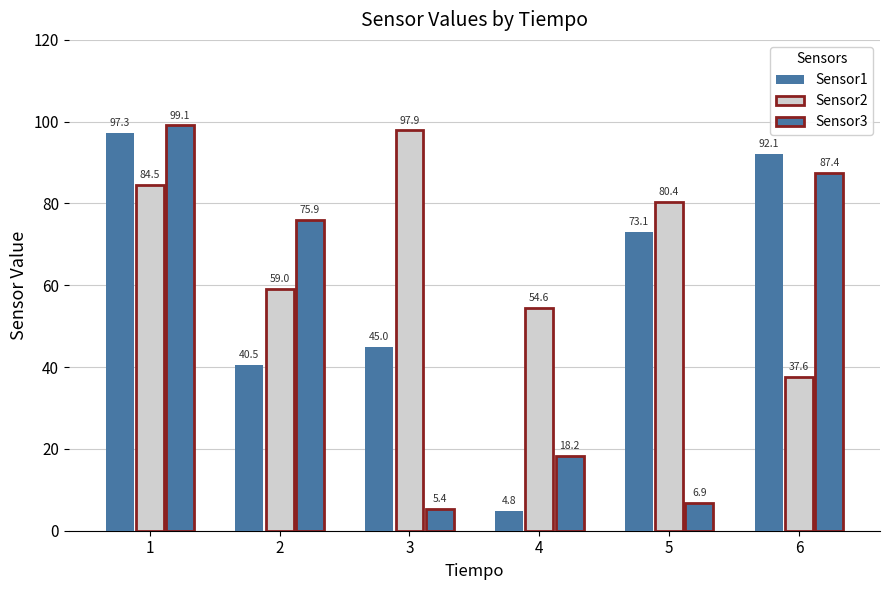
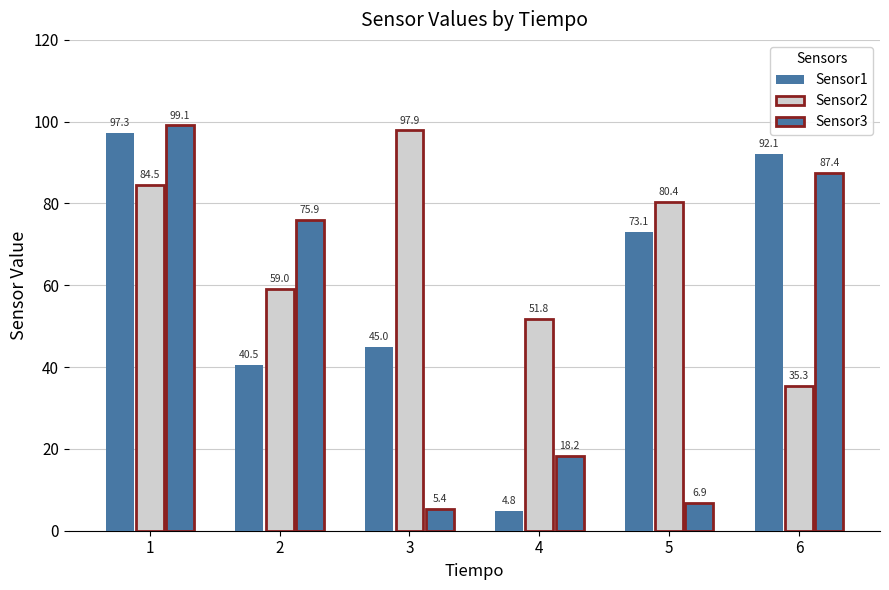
  {
    "Sensor2": {
      "1": 84.5,
      "2": 59.0,
      "3": 97.9,
-     "4": 54.6,
+     "4": 51.8,
      "5": 80.4,
-     "6": 37.6
+     "6": 35.3
    }
  }
